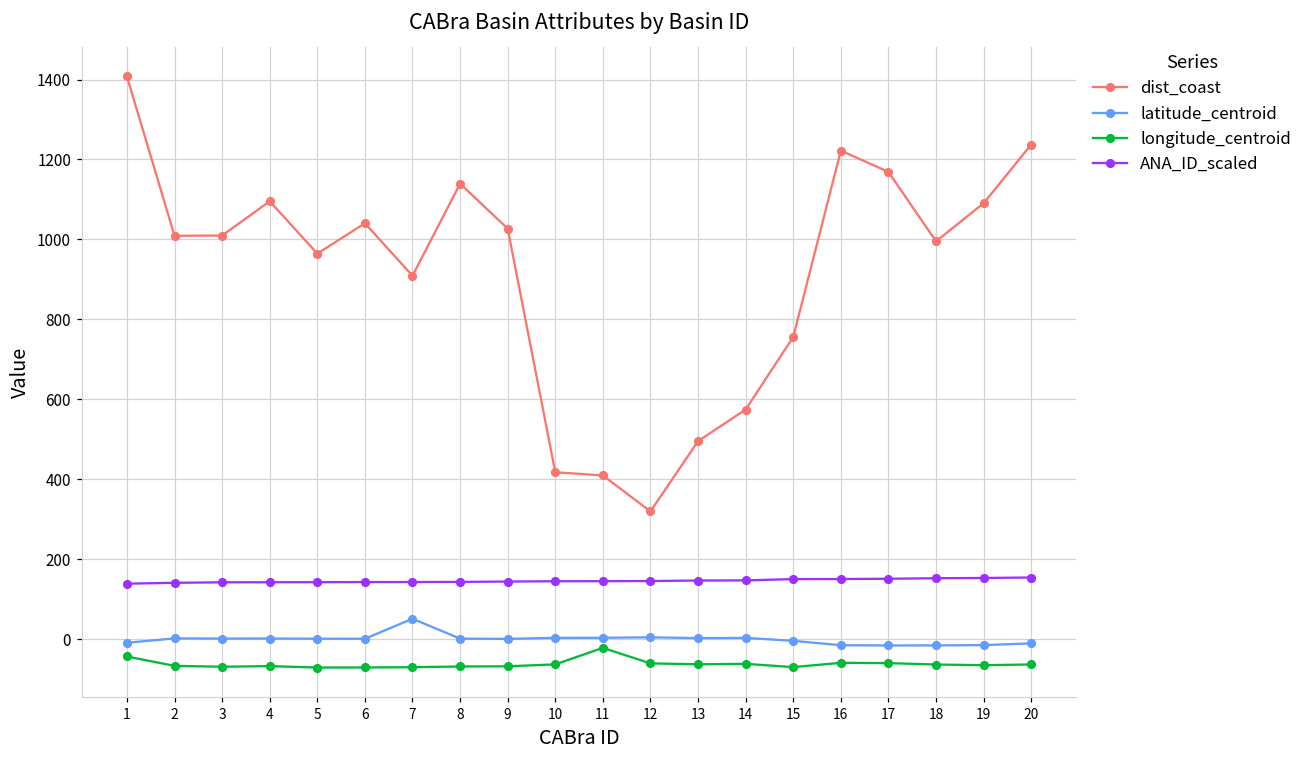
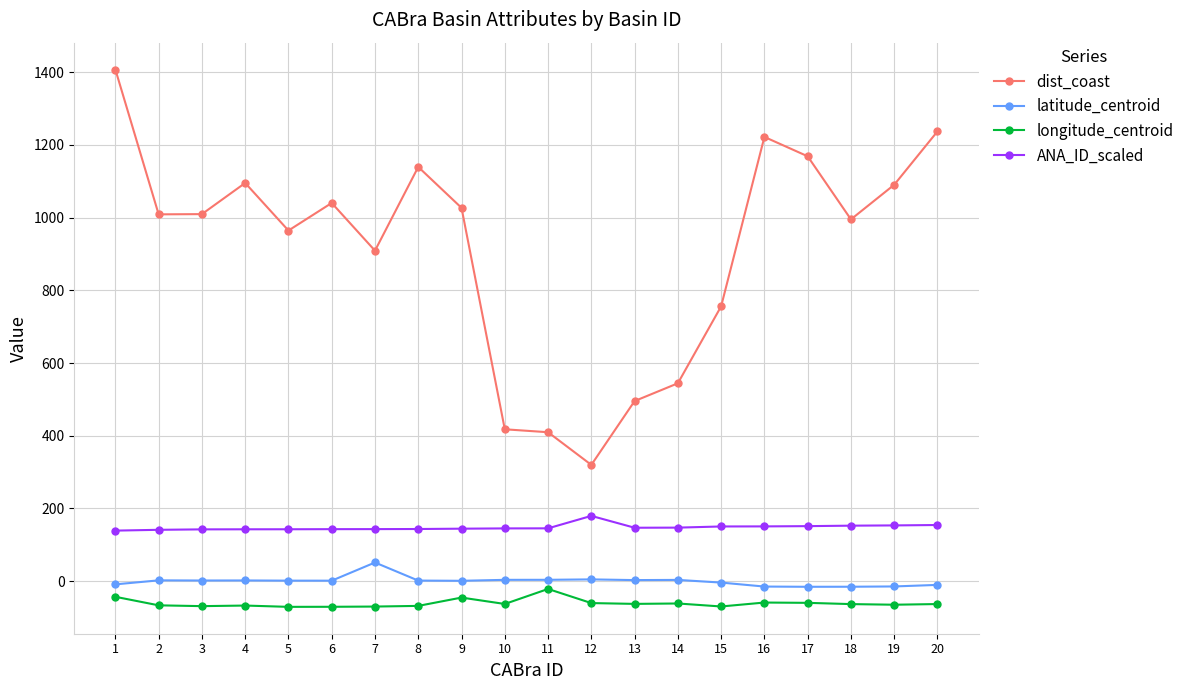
  {
    "dist_coast": {
      "1": 1410,
      "2": 1010,
      "3": 1010,
      "4": 1100,
      "5": 960,
      "6": 1040,
      "7": 910,
      "8": 1140,
      "9": 1030,
      "10": 420,
      "11": 410,
      "12": 320,
      "13": 500,
-     "14": 570,
+     "14": 540,
      "15": 760,
      "16": 1220,
      "17": 1170,
      "18": 1000,
      "19": 1090,
      "20": 1240
    },
    "latitude_centroid": {
      "1": -10,
      "2": 0,
      "3": 0,
      "4": 0,
      "5": 0,
      "6": 0,
      "7": 50,
      "8": 0,
      "9": 0,
      "10": 0,
      "11": 0,
      "12": 0,
      "13": 0,
      "14": 0,
      "15": 0,
      "16": -20,
      "17": -20,
      "18": -20,
      "19": -10,
      "20": -10
    },
    "longitude_centroid": {
      "1": -40,
      "2": -70,
      "3": -70,
      "4": -70,
      "5": -70,
      "6": -70,
      "7": -70,
      "8": -70,
-     "9": -70,
+     "9": -50,
      "10": -60,
      "11": -20,
      "12": -60,
      "13": -60,
      "14": -60,
      "15": -70,
      "16": -60,
      "17": -60,
      "18": -60,
      "19": -70,
      "20": -60
    },
    "ANA_ID_scaled": {
      "1": 140,
      "2": 140,
      "3": 140,
      "4": 140,
      "5": 140,
      "6": 140,
      "7": 140,
      "8": 140,
      "9": 140,
      "10": 140,
      "11": 150,
-     "12": 150,
+     "12": 180,
      "13": 150,
      "14": 150,
      "15": 150,
      "16": 150,
      "17": 150,
      "18": 150,
      "19": 150,
      "20": 150
    }
  }
